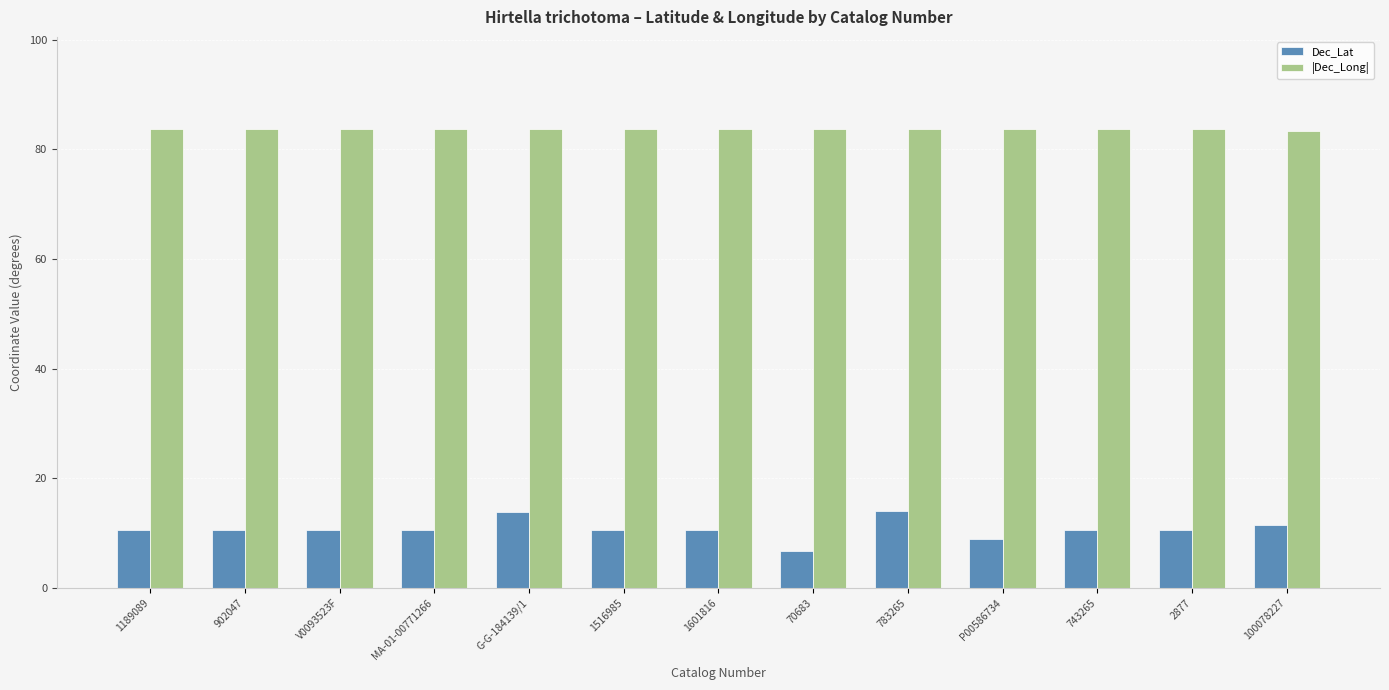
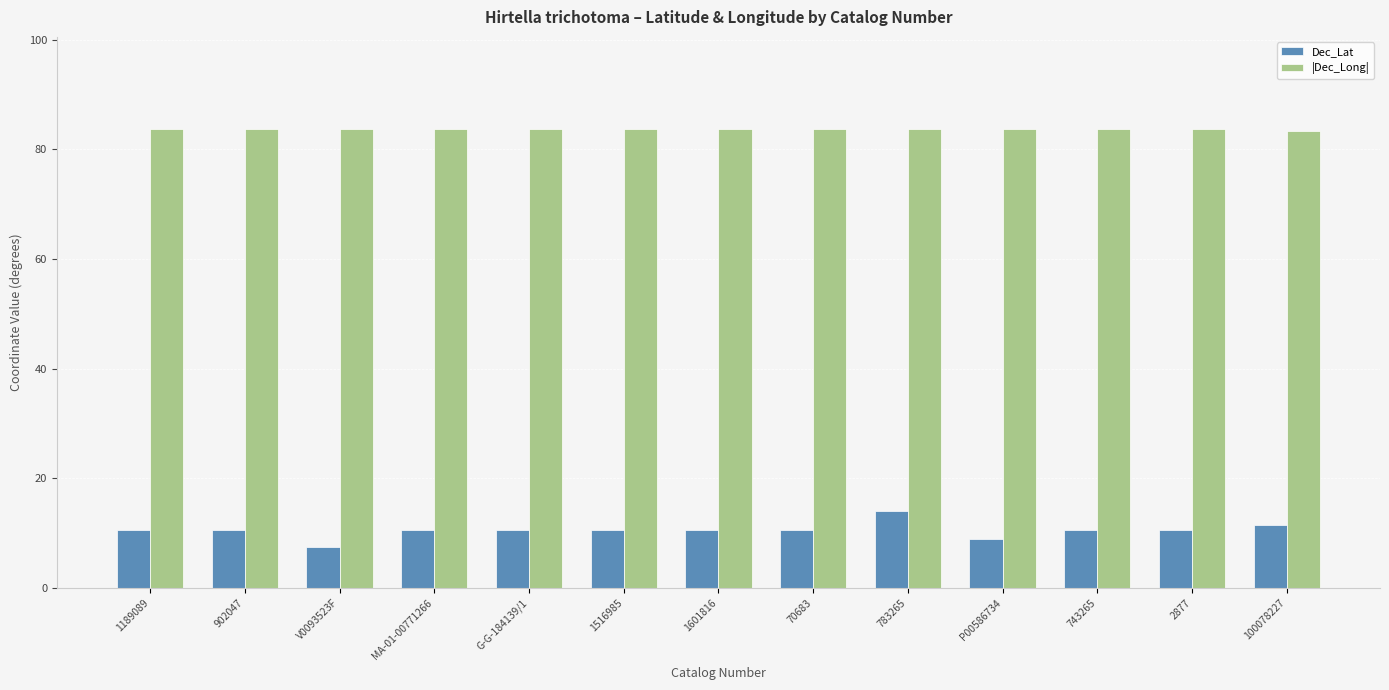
  {
    "Dec_Lat": {
      "1189089": 11,
      "902047": 11,
-     "V0093523F": 11,
+     "V0093523F": 8,
      "MA-01-00771266": 11,
-     "G-G-184139/1": 14,
+     "G-G-184139/1": 11,
      "1516985": 11,
      "1601816": 11,
-     "70683": 7,
+     "70683": 11,
      "783265": 14,
      "P00586734": 9,
      "743265": 11,
      "2877": 11,
      "100078227": 12
    },
    "|Dec_Long|": {
      "1189089": 84,
      "902047": 84,
      "V0093523F": 84,
      "MA-01-00771266": 84,
      "G-G-184139/1": 84,
      "1516985": 84,
      "1601816": 84,
      "70683": 84,
      "783265": 84,
      "P00586734": 84,
      "743265": 84,
      "2877": 84,
      "100078227": 83
    }
  }
